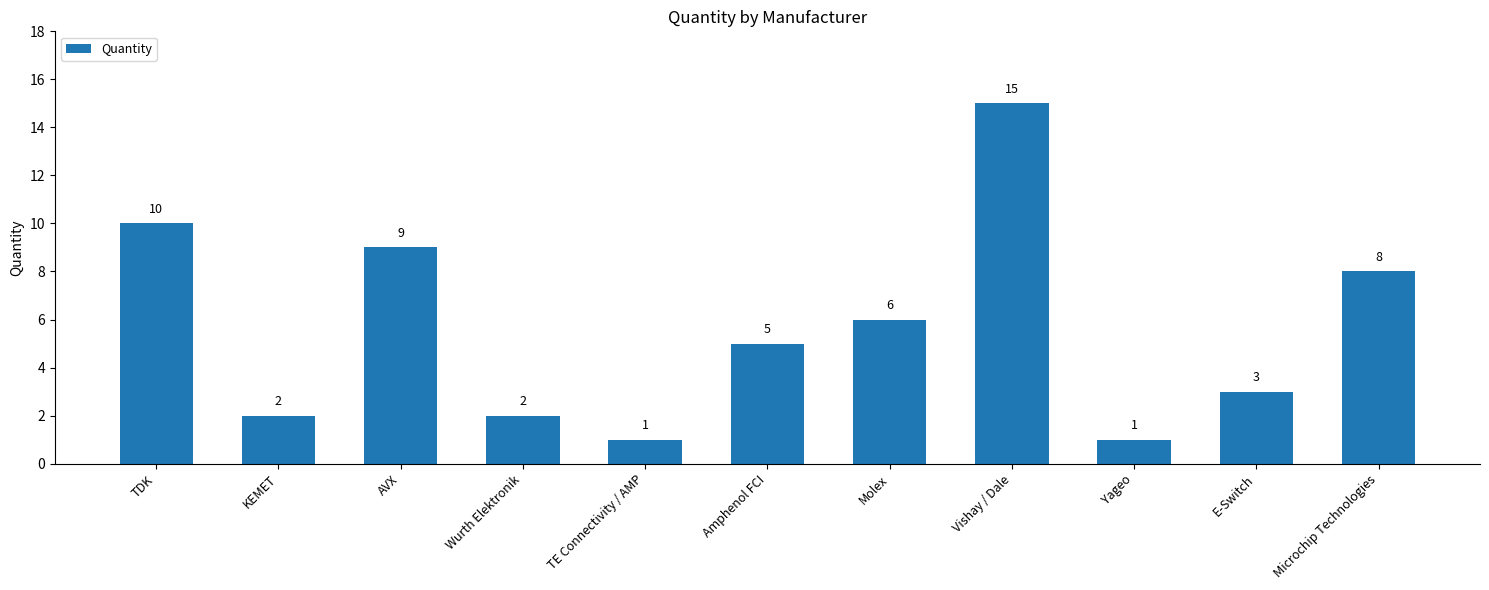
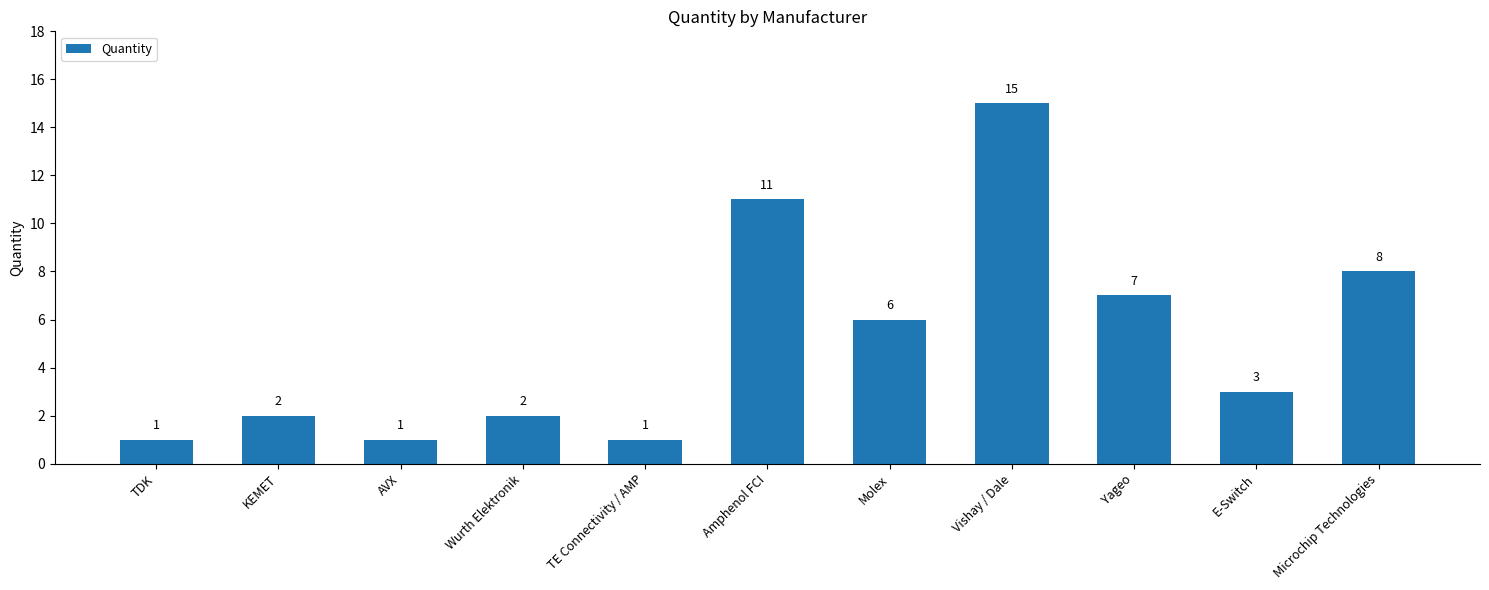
  {
-   "TDK": 10,
+   "TDK": 1,
    "KEMET": 2,
-   "AVX": 9,
+   "AVX": 1,
    "Wurth Elektronik": 2,
    "TE Connectivity / AMP": 1,
-   "Amphenol FCI": 5,
+   "Amphenol FCI": 11,
    "Molex": 6,
    "Vishay / Dale": 15,
-   "Yageo": 1,
+   "Yageo": 7,
    "E-Switch": 3,
    "Microchip Technologies": 8
  }
